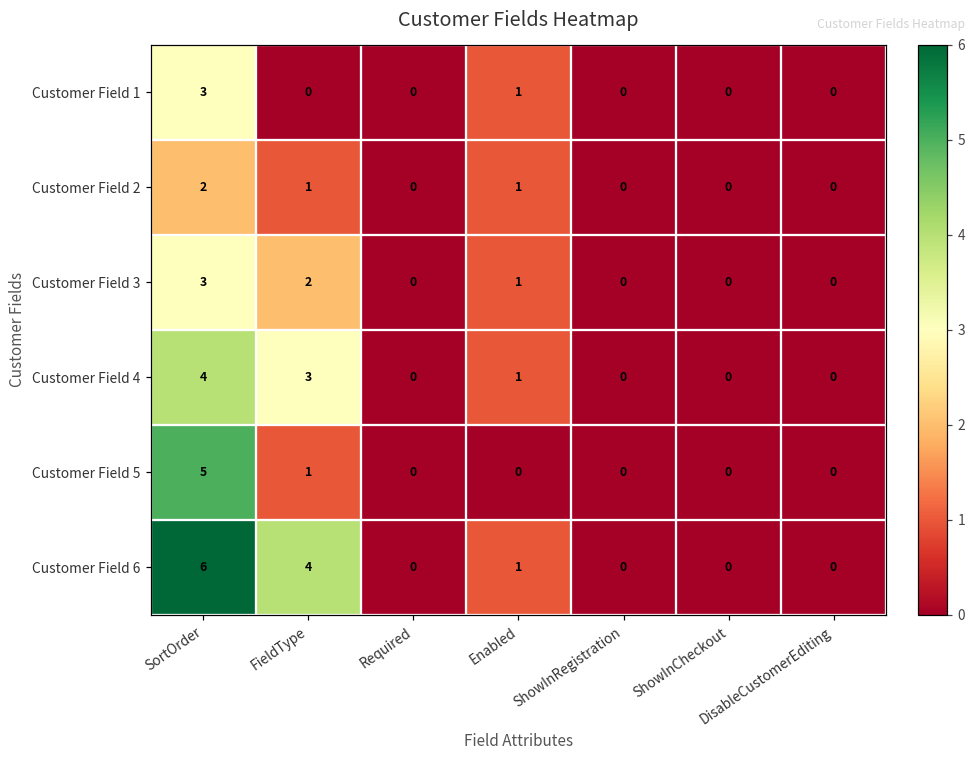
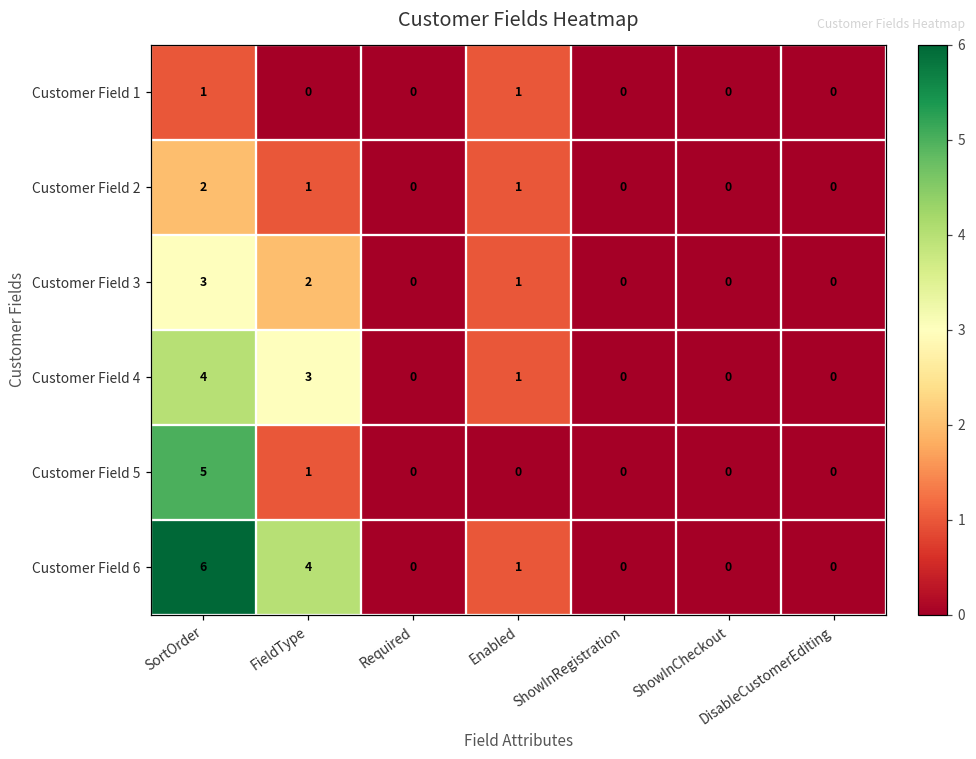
  {
    "Customer Field 1": {
-     "SortOrder": 3,
+     "SortOrder": 1,
      "FieldType": 0,
      "Required": 0,
      "Enabled": 1,
      "ShowInRegistration": 0,
      "ShowInCheckout": 0,
      "DisableCustomerEditing": 0
    },
    "Customer Field 2": {
      "SortOrder": 2,
      "FieldType": 1,
      "Required": 0,
      "Enabled": 1,
      "ShowInRegistration": 0,
      "ShowInCheckout": 0,
      "DisableCustomerEditing": 0
    },
    "Customer Field 3": {
      "SortOrder": 3,
      "FieldType": 2,
      "Required": 0,
      "Enabled": 1,
      "ShowInRegistration": 0,
      "ShowInCheckout": 0,
      "DisableCustomerEditing": 0
    },
    "Customer Field 4": {
      "SortOrder": 4,
      "FieldType": 3,
      "Required": 0,
      "Enabled": 1,
      "ShowInRegistration": 0,
      "ShowInCheckout": 0,
      "DisableCustomerEditing": 0
    },
    "Customer Field 5": {
      "SortOrder": 5,
      "FieldType": 1,
      "Required": 0,
      "Enabled": 0,
      "ShowInRegistration": 0,
      "ShowInCheckout": 0,
      "DisableCustomerEditing": 0
    },
    "Customer Field 6": {
      "SortOrder": 6,
      "FieldType": 4,
      "Required": 0,
      "Enabled": 1,
      "ShowInRegistration": 0,
      "ShowInCheckout": 0,
      "DisableCustomerEditing": 0
    }
  }
